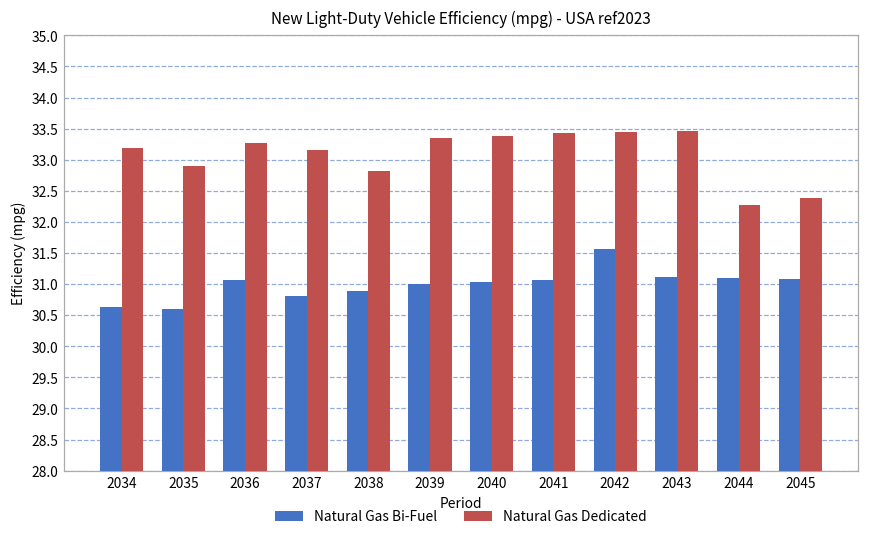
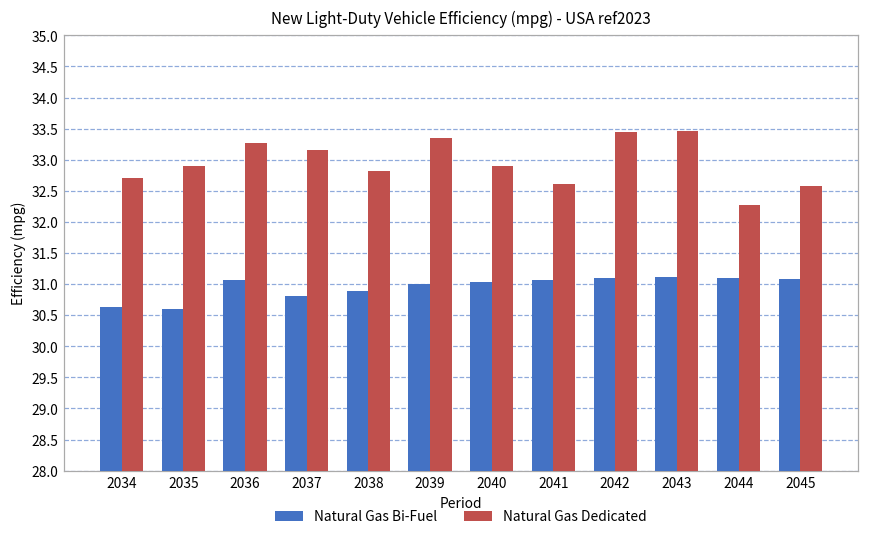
  {
    "Natural Gas Bi-Fuel": {
      "2034": 30.6,
      "2035": 30.6,
      "2036": 31.1,
      "2037": 30.8,
      "2038": 30.9,
      "2039": 31.0,
      "2040": 31.0,
      "2041": 31.1,
-     "2042": 31.6,
+     "2042": 31.1,
      "2043": 31.1,
      "2044": 31.1,
      "2045": 31.1
    },
    "Natural Gas Dedicated": {
-     "2034": 33.2,
+     "2034": 32.7,
      "2035": 32.9,
      "2036": 33.3,
      "2037": 33.2,
      "2038": 32.8,
      "2039": 33.3,
-     "2040": 33.4,
-     "2041": 33.4,
+     "2040": 32.9,
+     "2041": 32.6,
      "2042": 33.4,
      "2043": 33.5,
      "2044": 32.3,
-     "2045": 32.4
+     "2045": 32.6
    }
  }
